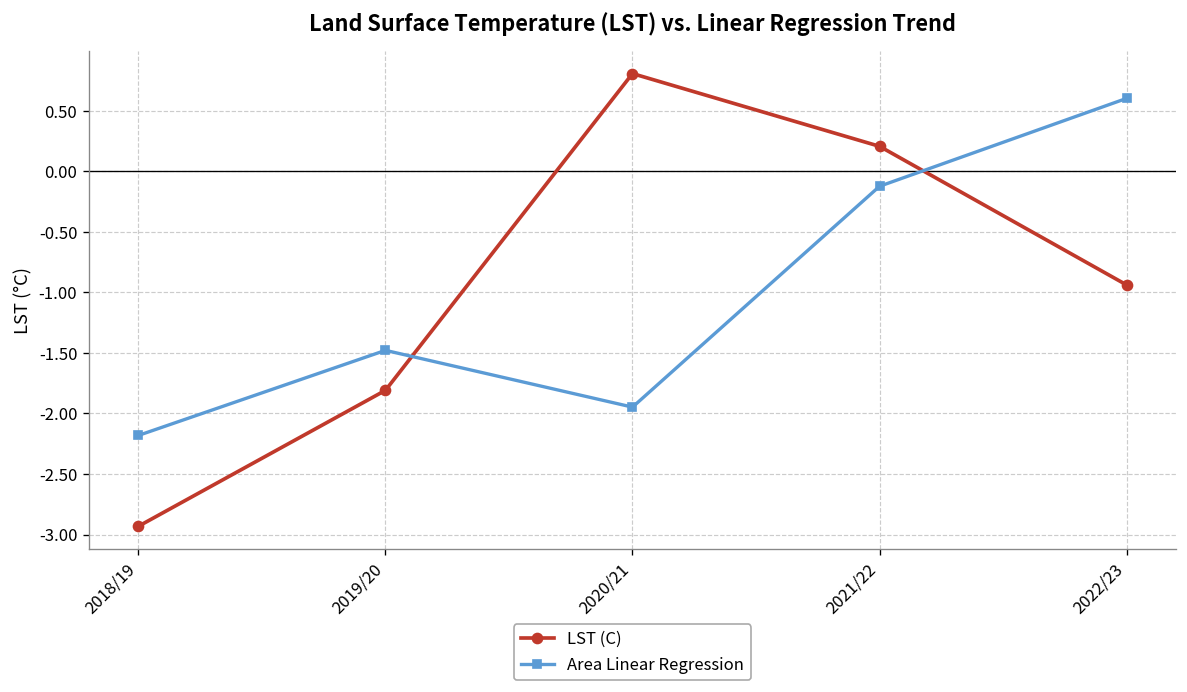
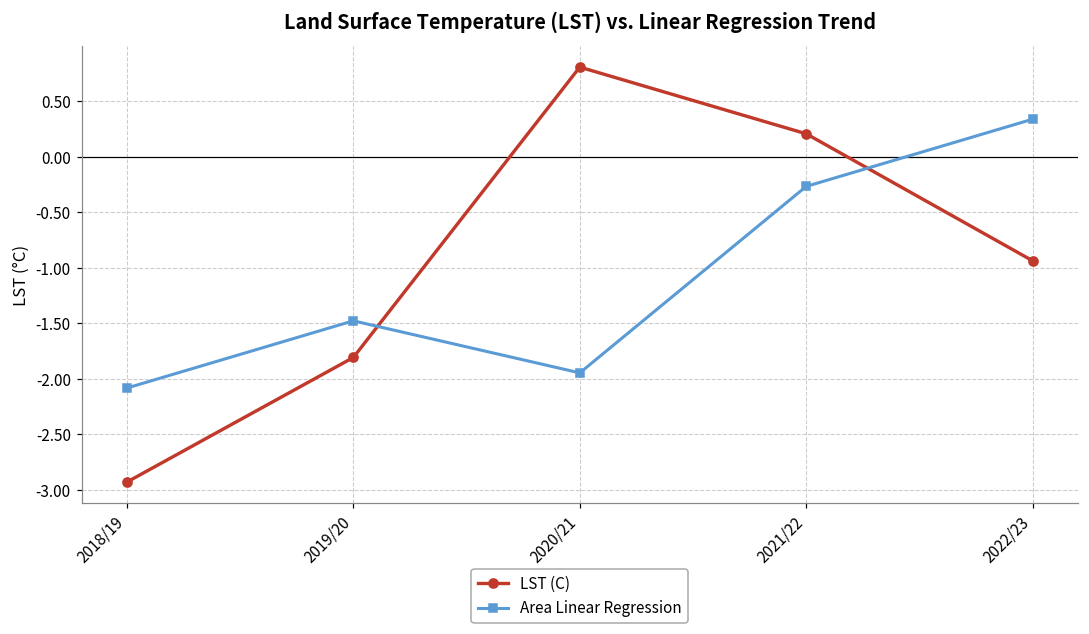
  {
    "LST (C)": {
      "2018/19": -2.93,
      "2019/20": -1.81,
      "2020/21": 0.81,
      "2021/22": 0.21,
      "2022/23": -0.94
    },
    "Area Linear Regression": {
-     "2018/19": -2.18,
+     "2018/19": -2.08,
      "2019/20": -1.48,
      "2020/21": -1.95,
-     "2021/22": -0.12,
-     "2022/23": 0.60
+     "2021/22": -0.27,
+     "2022/23": 0.34
    }
  }
